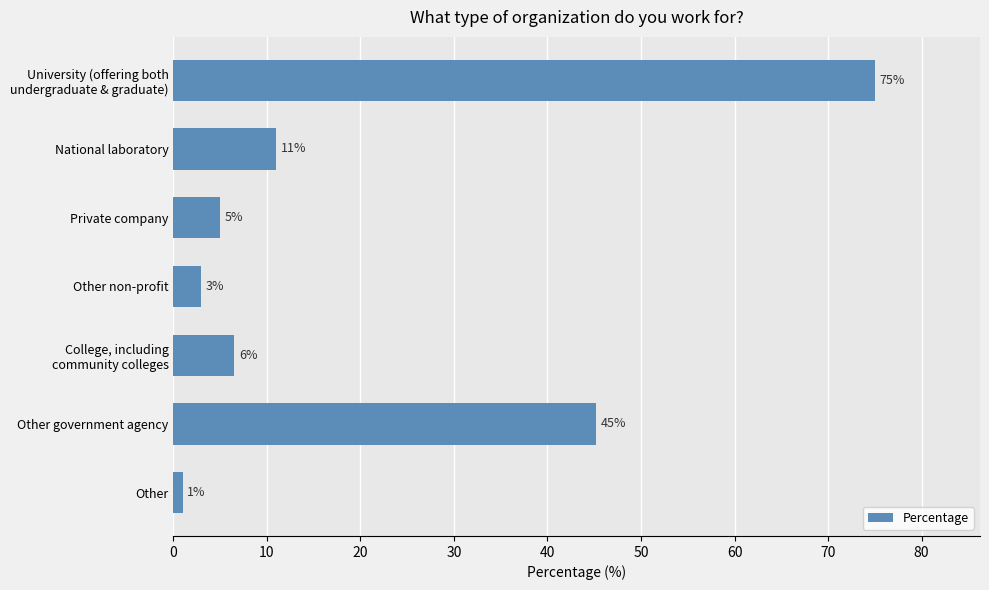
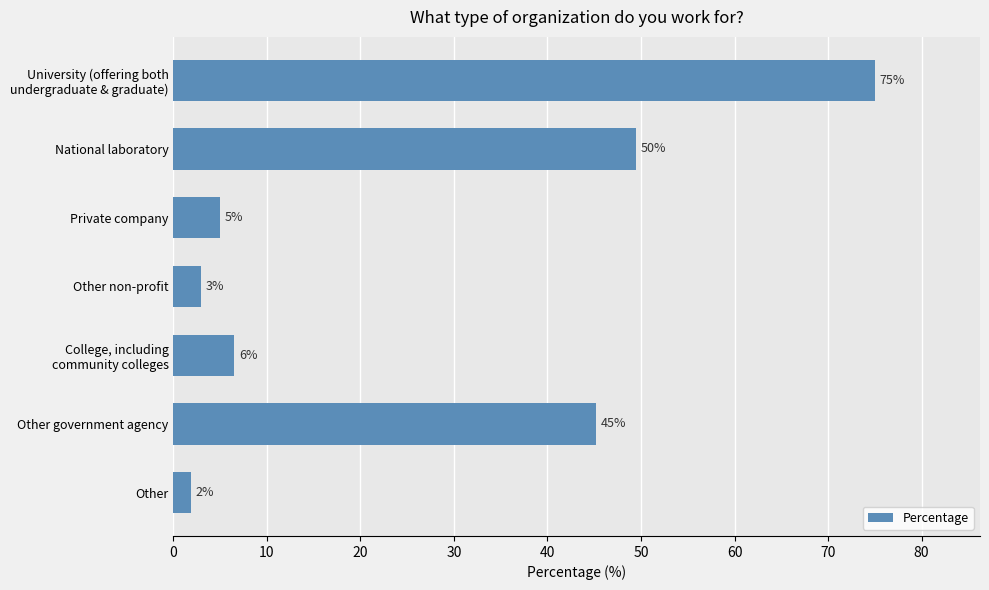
  {
    "University (offering both undergraduate & graduate)": "75%",
-   "National laboratory": "11%",
+   "National laboratory": "50%",
    "Private company": "5%",
    "Other non-profit": "3%",
    "College, including community colleges": "6%",
    "Other government agency": "45%",
-   "Other": "1%"
+   "Other": "2%"
  }
